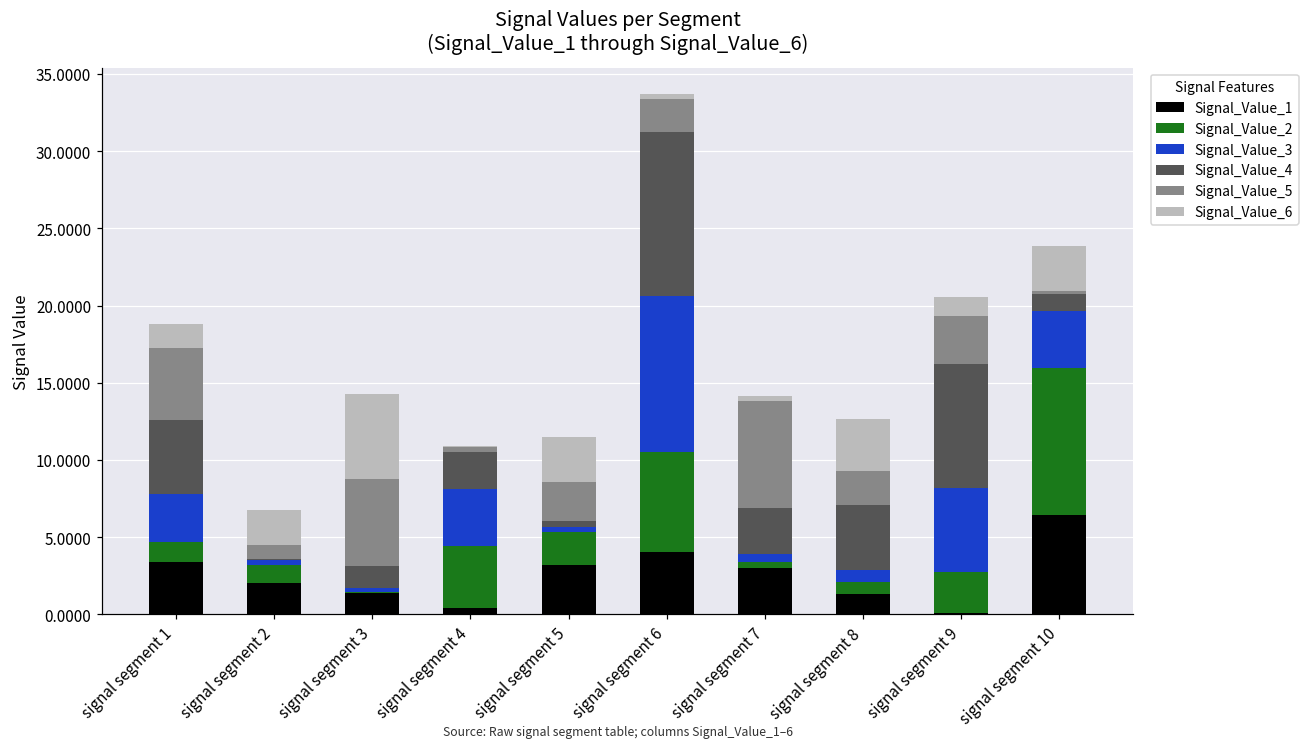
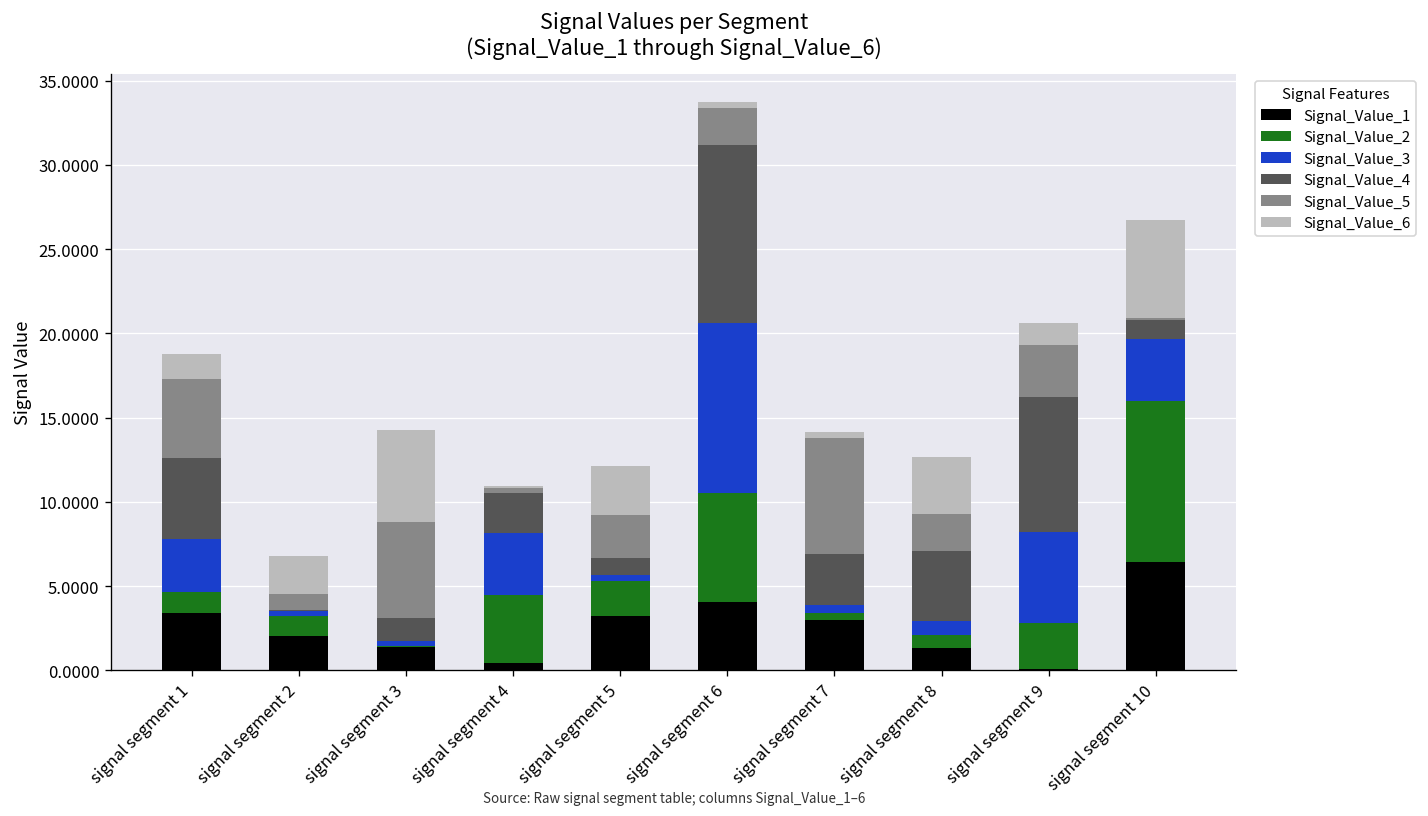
  {
    "Signal_Value_1": {
      "signal segment 1": 3.4,
      "signal segment 2": 2.1,
      "signal segment 3": 1.4,
      "signal segment 4": 0.4,
      "signal segment 5": 3.2,
      "signal segment 6": 4.1,
      "signal segment 7": 3.0,
      "signal segment 8": 1.3,
      "signal segment 10": 6.4
    },
    "Signal_Value_2": {
      "signal segment 1": 1.3,
      "signal segment 2": 1.1,
      "signal segment 4": 4.0,
      "signal segment 5": 2.1,
      "signal segment 6": 6.5,
      "signal segment 7": 0.4,
      "signal segment 8": 0.8,
      "signal segment 9": 2.7,
      "signal segment 10": 9.5
    },
    "Signal_Value_3": {
      "signal segment 1": 3.1,
      "signal segment 2": 0.3,
      "signal segment 3": 0.3,
      "signal segment 4": 3.7,
      "signal segment 5": 0.4,
      "signal segment 6": 10.1,
      "signal segment 7": 0.5,
      "signal segment 8": 0.8,
      "signal segment 9": 5.4,
      "signal segment 10": 3.7
    },
    "Signal_Value_4": {
      "signal segment 1": 4.8,
      "signal segment 3": 1.4,
      "signal segment 4": 2.4,
-     "signal segment 5": 0.4,
+     "signal segment 5": 1.0,
      "signal segment 6": 10.6,
      "signal segment 7": 3.0,
      "signal segment 8": 4.2,
      "signal segment 9": 8.1,
      "signal segment 10": 1.1
    },
    "Signal_Value_5": {
      "signal segment 1": 4.6,
      "signal segment 2": 0.9,
      "signal segment 3": 5.7,
      "signal segment 4": 0.3,
      "signal segment 5": 2.6,
      "signal segment 6": 2.1,
      "signal segment 7": 6.9,
      "signal segment 8": 2.2,
      "signal segment 9": 3.1
    },
    "Signal_Value_6": {
      "signal segment 1": 1.5,
      "signal segment 2": 2.3,
      "signal segment 3": 5.5,
      "signal segment 5": 2.9,
      "signal segment 6": 0.4,
      "signal segment 7": 0.3,
      "signal segment 8": 3.4,
      "signal segment 9": 1.3,
-     "signal segment 10": 2.9
+     "signal segment 10": 5.8
    }
  }
